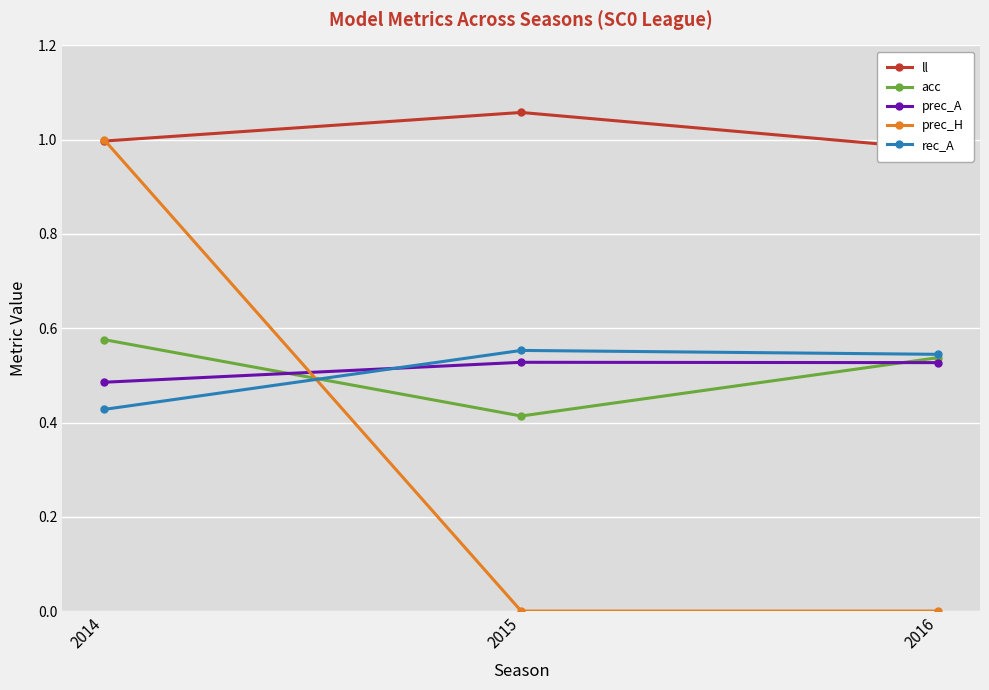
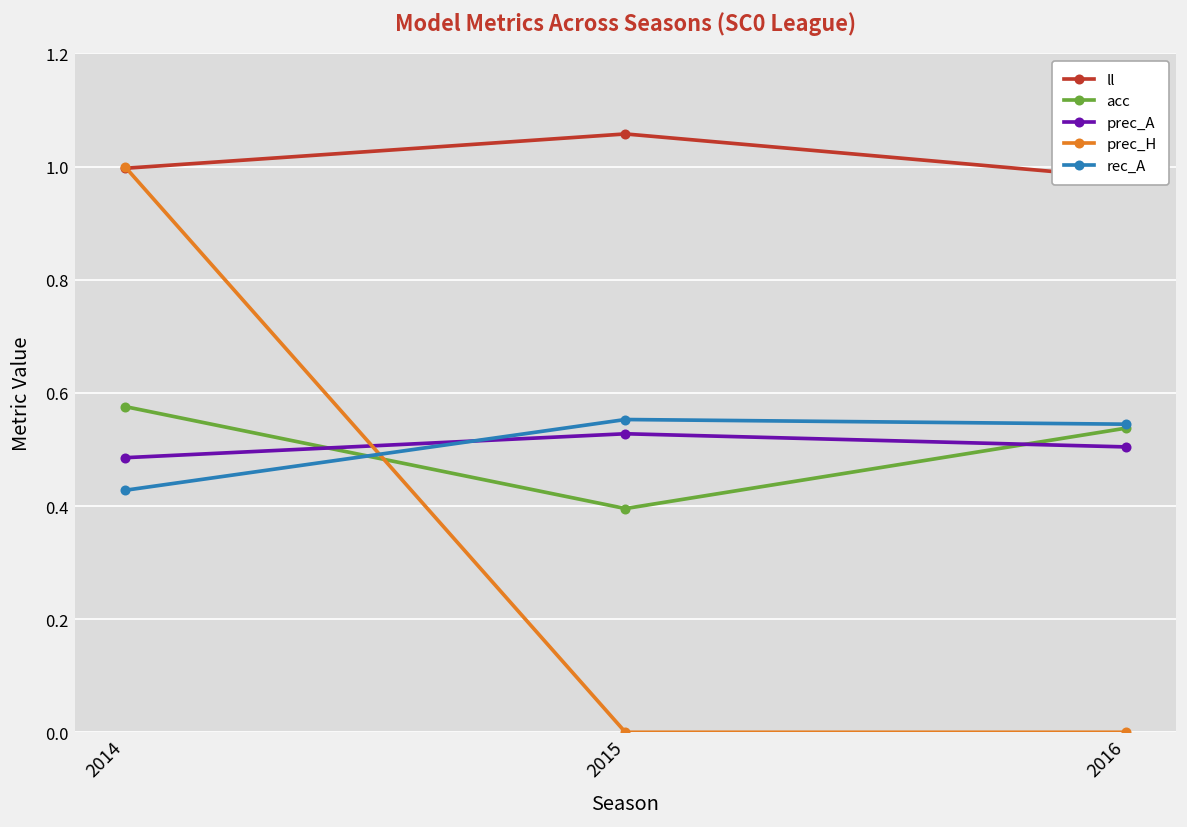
  {
    "ll": {
      "2015": 1.06
    },
    "acc": {
      "2014": 0.58,
-     "2015": 0.41,
+     "2015": 0.40,
      "2016": 0.54
    },
    "prec_A": {
      "2014": 0.49,
      "2015": 0.53,
-     "2016": 0.53
+     "2016": 0.50
    },
    "prec_H": {
      "2015": 0.00,
      "2016": 0.00
    },
    "rec_A": {
      "2014": 0.43,
      "2015": 0.55,
      "2016": 0.54
    }
  }
